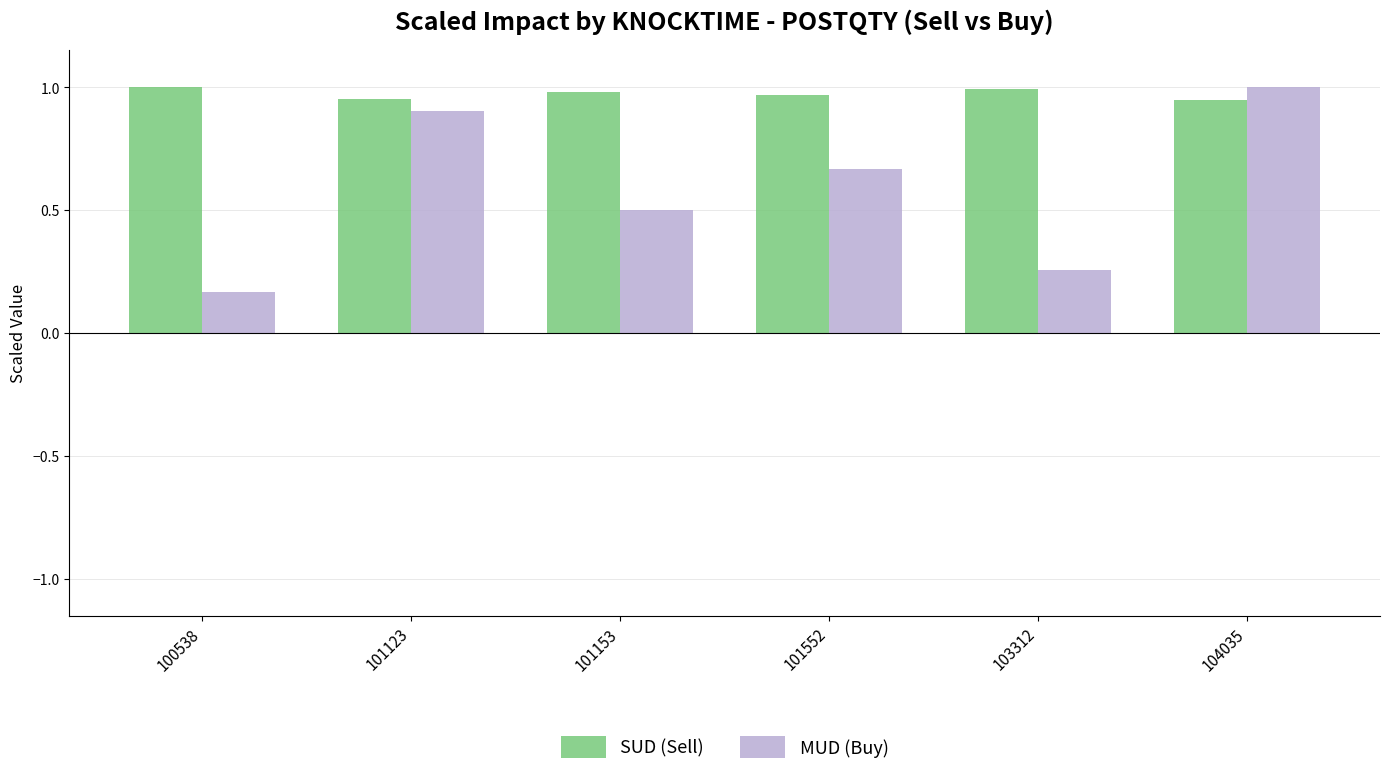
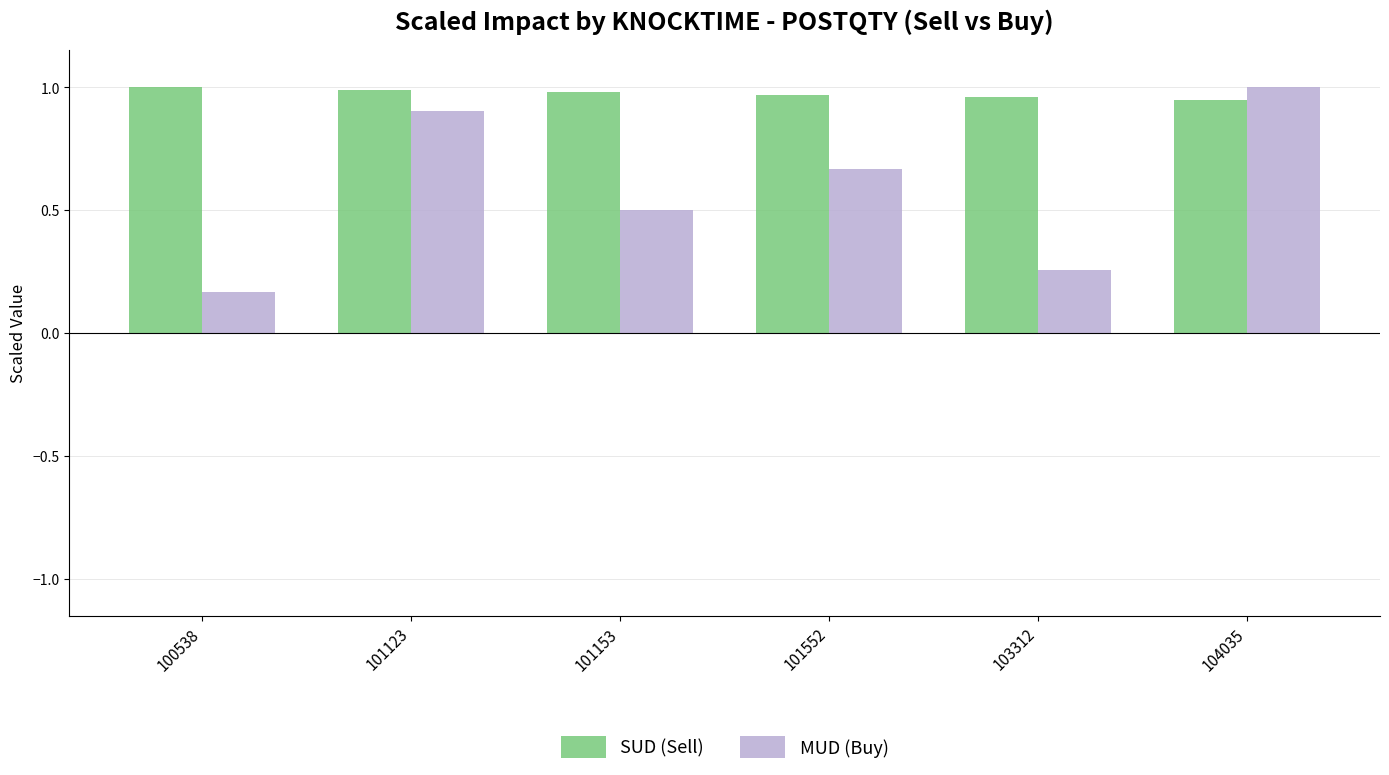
  {
    "SUD (Sell)": {
      "100538": 1.00,
-     "101123": 0.95,
+     "101123": 0.99,
      "101153": 0.98,
      "101552": 0.97,
-     "103312": 0.99,
+     "103312": 0.96,
      "104035": 0.95
    },
    "MUD (Buy)": {
      "100538": 0.17,
      "101123": 0.90,
      "101153": 0.50,
      "101552": 0.67,
      "103312": 0.26,
      "104035": 1.00
    }
  }
